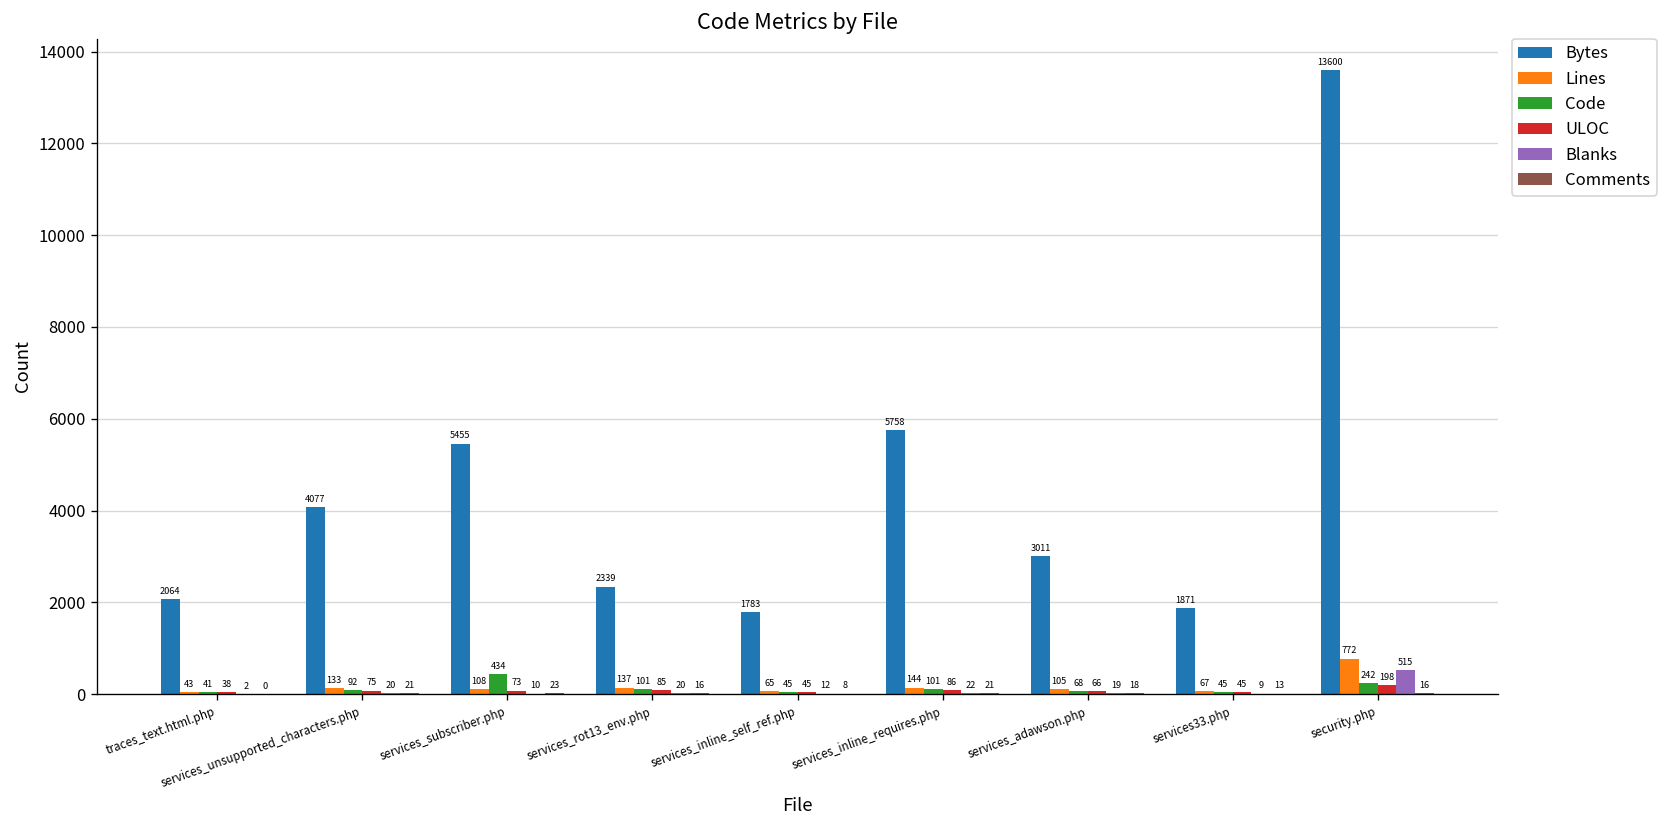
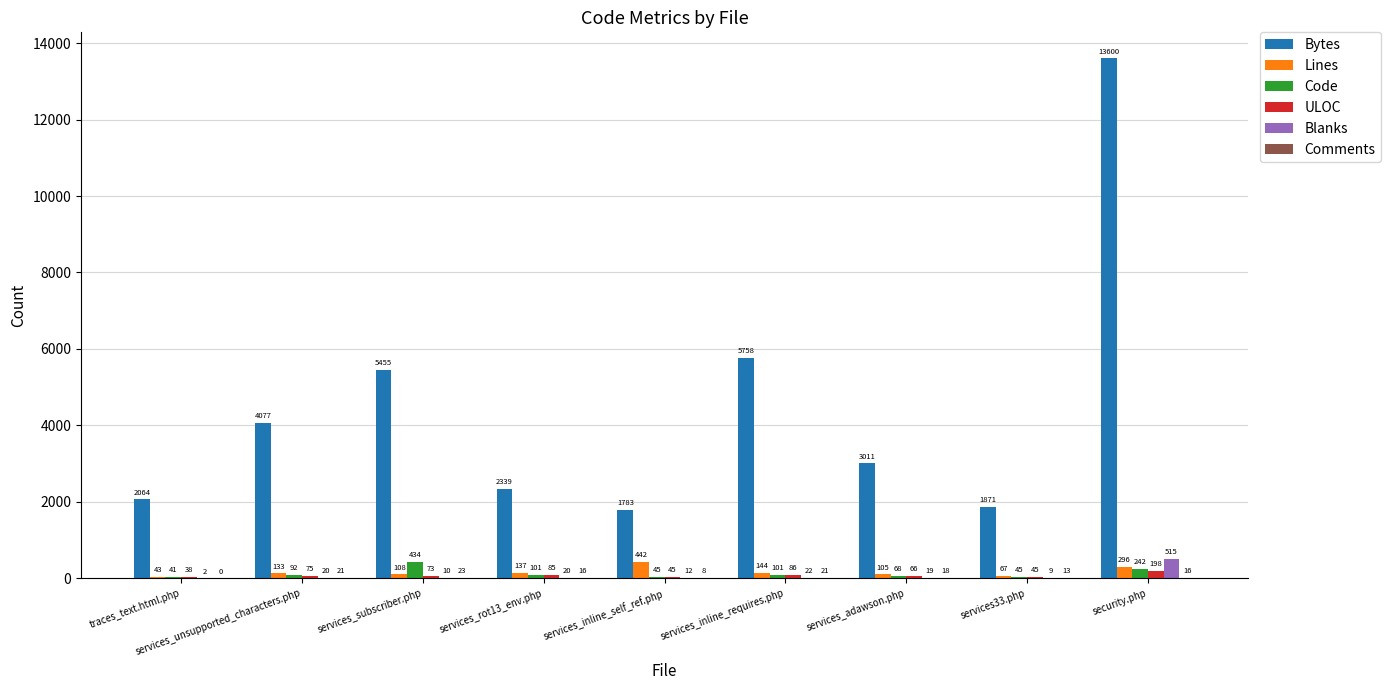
  {
    "Bytes": {
      "traces_text.html.php": 2064,
      "services_unsupported_characters.php": 4077,
      "services_subscriber.php": 5455,
      "services_rot13_env.php": 2339,
      "services_inline_self_ref.php": 1783,
      "services_inline_requires.php": 5758,
      "services_adawson.php": 3011,
      "services33.php": 1871,
      "security.php": 13600
    },
    "Lines": {
      "traces_text.html.php": 43,
      "services_unsupported_characters.php": 133,
      "services_subscriber.php": 108,
      "services_rot13_env.php": 137,
-     "services_inline_self_ref.php": 65,
+     "services_inline_self_ref.php": 442,
      "services_inline_requires.php": 144,
      "services_adawson.php": 105,
      "services33.php": 67,
-     "security.php": 772
+     "security.php": 296
    },
    "Code": {
      "traces_text.html.php": 41,
      "services_unsupported_characters.php": 92,
      "services_subscriber.php": 434,
      "services_rot13_env.php": 101,
      "services_inline_self_ref.php": 45,
      "services_inline_requires.php": 101,
      "services_adawson.php": 68,
      "services33.php": 45,
      "security.php": 242
    },
    "ULOC": {
      "traces_text.html.php": 38,
      "services_unsupported_characters.php": 75,
      "services_subscriber.php": 73,
      "services_rot13_env.php": 85,
      "services_inline_self_ref.php": 45,
      "services_inline_requires.php": 86,
      "services_adawson.php": 66,
      "services33.php": 45,
      "security.php": 198
    },
    "Blanks": {
      "traces_text.html.php": 2,
      "services_unsupported_characters.php": 20,
      "services_subscriber.php": 10,
      "services_rot13_env.php": 20,
      "services_inline_self_ref.php": 12,
      "services_inline_requires.php": 22,
      "services_adawson.php": 19,
      "services33.php": 9,
      "security.php": 515
    },
    "Comments": {
      "traces_text.html.php": 0,
      "services_unsupported_characters.php": 21,
      "services_subscriber.php": 23,
      "services_rot13_env.php": 16,
      "services_inline_self_ref.php": 8,
      "services_inline_requires.php": 21,
      "services_adawson.php": 18,
      "services33.php": 13,
      "security.php": 16
    }
  }
